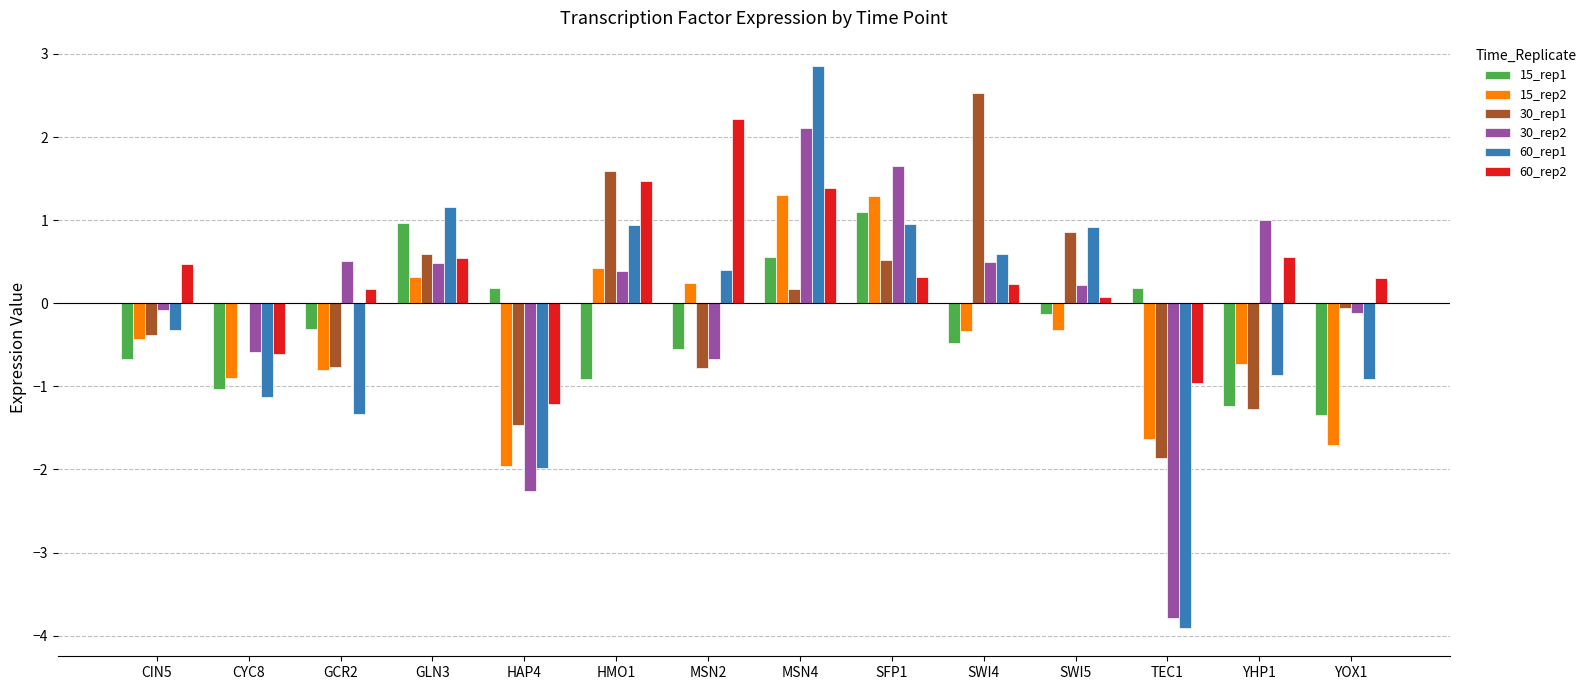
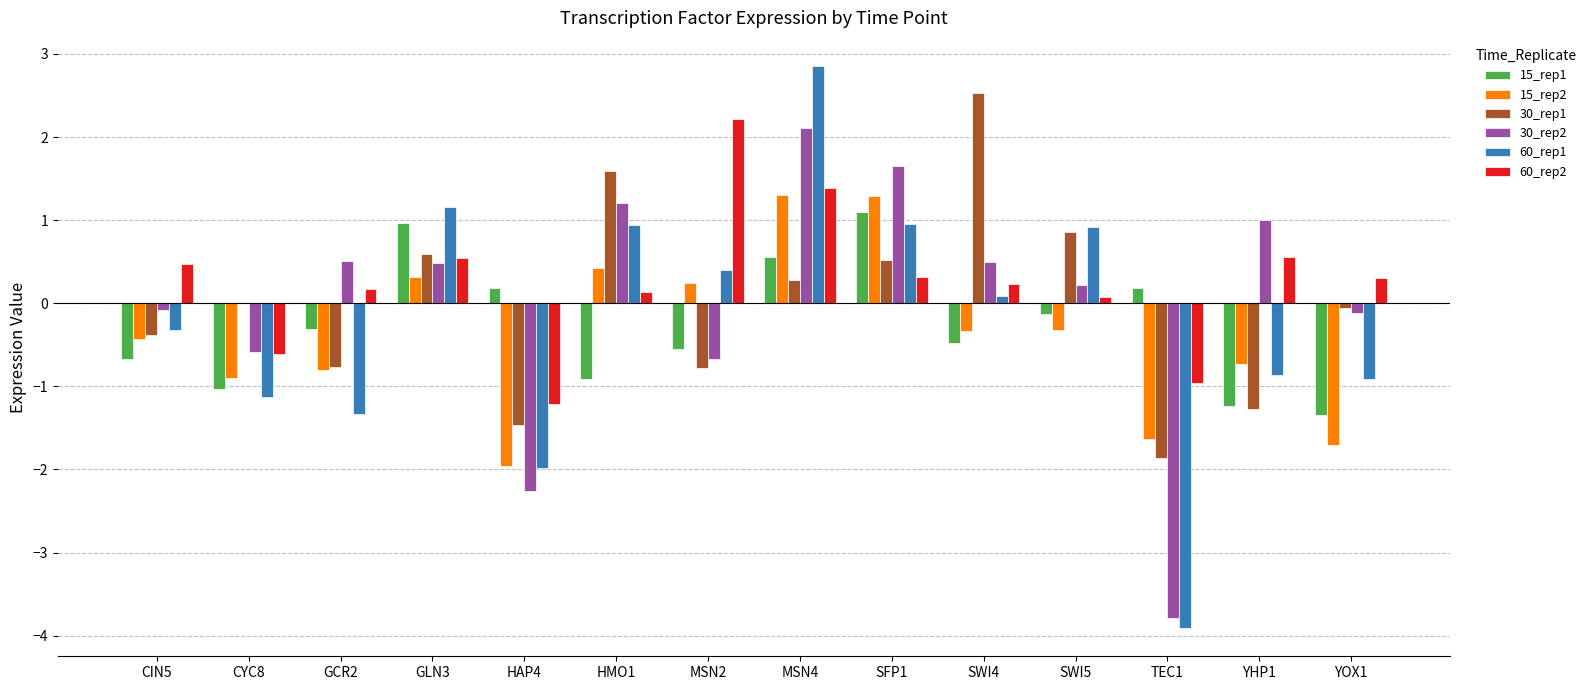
  {
    "15_rep1": {
      "CIN5": -0.7,
      "CYC8": -1.0,
      "GCR2": -0.3,
      "GLN3": 1.0,
      "HAP4": 0.2,
      "HMO1": -0.9,
      "MSN2": -0.5,
      "MSN4": 0.6,
      "SFP1": 1.1,
      "SWI4": -0.5,
      "SWI5": -0.1,
      "TEC1": 0.2,
      "YHP1": -1.2,
      "YOX1": -1.3
    },
    "15_rep2": {
      "CIN5": -0.4,
      "CYC8": -0.9,
      "GCR2": -0.8,
      "GLN3": 0.3,
      "HAP4": -2.0,
      "HMO1": 0.4,
      "MSN2": 0.2,
      "MSN4": 1.3,
      "SFP1": 1.3,
      "SWI4": -0.3,
      "SWI5": -0.3,
      "TEC1": -1.6,
      "YHP1": -0.7,
      "YOX1": -1.7
    },
    "30_rep1": {
      "CIN5": -0.4,
      "CYC8": 0.0,
      "GCR2": -0.8,
      "GLN3": 0.6,
      "HAP4": -1.5,
      "HMO1": 1.6,
      "MSN2": -0.8,
-     "MSN4": 0.2,
+     "MSN4": 0.3,
      "SFP1": 0.5,
      "SWI4": 2.5,
      "SWI5": 0.9,
      "TEC1": -1.9,
      "YHP1": -1.3,
      "YOX1": -0.1
    },
    "30_rep2": {
      "CIN5": -0.1,
      "CYC8": -0.6,
      "GCR2": 0.5,
      "GLN3": 0.5,
      "HAP4": -2.3,
-     "HMO1": 0.4,
+     "HMO1": 1.2,
      "MSN2": -0.7,
      "MSN4": 2.1,
      "SFP1": 1.7,
      "SWI4": 0.5,
      "SWI5": 0.2,
      "TEC1": -3.8,
      "YHP1": 1.0,
      "YOX1": -0.1
    },
    "60_rep1": {
      "CIN5": -0.3,
      "CYC8": -1.1,
      "GCR2": -1.3,
      "GLN3": 1.2,
      "HAP4": -2.0,
      "HMO1": 0.9,
      "MSN2": 0.4,
      "MSN4": 2.9,
      "SFP1": 1.0,
-     "SWI4": 0.6,
+     "SWI4": 0.1,
      "SWI5": 0.9,
      "TEC1": -3.9,
      "YHP1": -0.9,
      "YOX1": -0.9
    },
    "60_rep2": {
      "CIN5": 0.5,
      "CYC8": -0.6,
      "GCR2": 0.2,
      "GLN3": 0.5,
      "HAP4": -1.2,
-     "HMO1": 1.5,
+     "HMO1": 0.1,
      "MSN2": 2.2,
      "MSN4": 1.4,
      "SFP1": 0.3,
      "SWI4": 0.2,
      "SWI5": 0.1,
      "TEC1": -1.0,
      "YHP1": 0.6,
      "YOX1": 0.3
    }
  }
